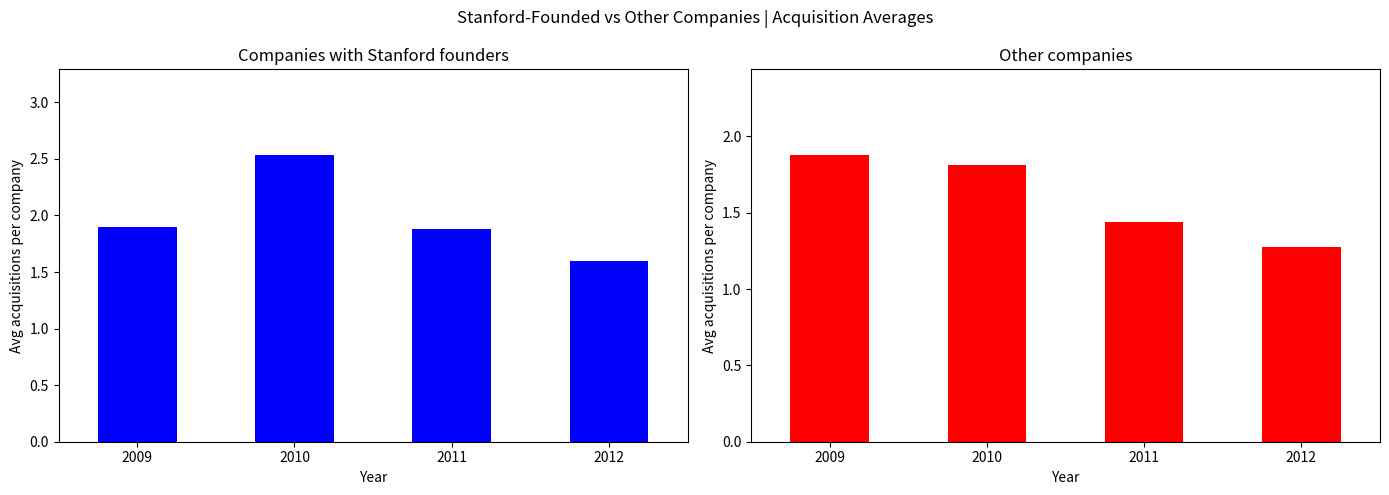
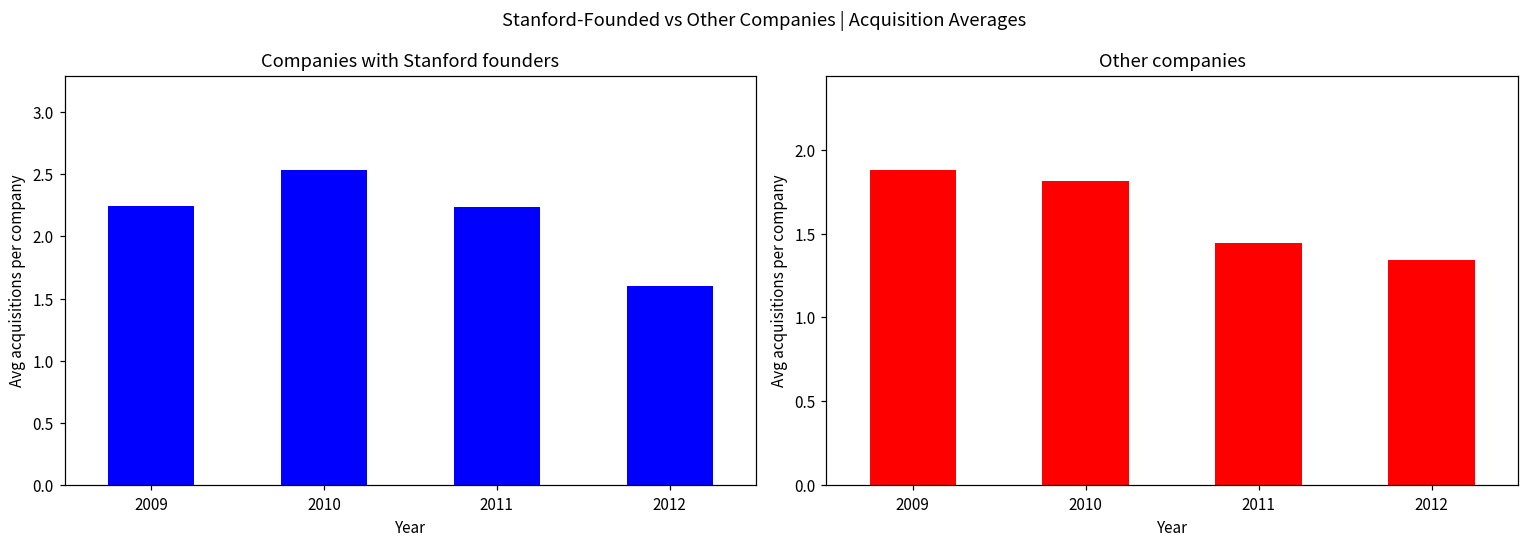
  {
    "Companies with Stanford founders": {
-     "2009": 1.90,
+     "2009": 2.24,
      "2010": 2.53,
-     "2011": 1.88,
+     "2011": 2.24,
      "2012": 1.60
    },
    "Other companies": {
      "2009": 1.88,
      "2010": 1.81,
      "2011": 1.44,
-     "2012": 1.28
+     "2012": 1.34
    }
  }
